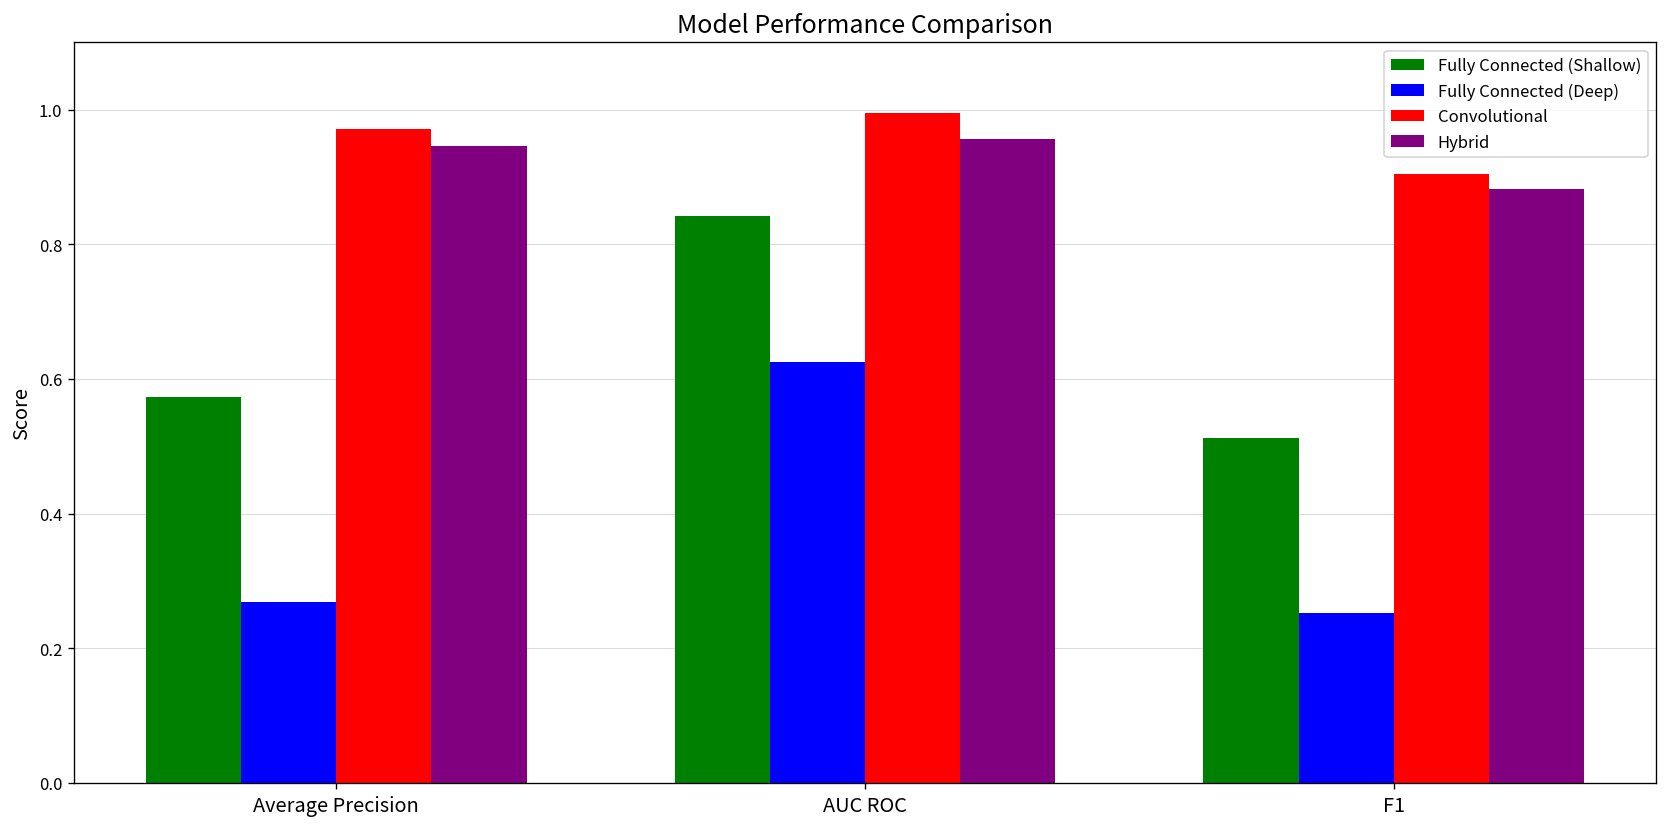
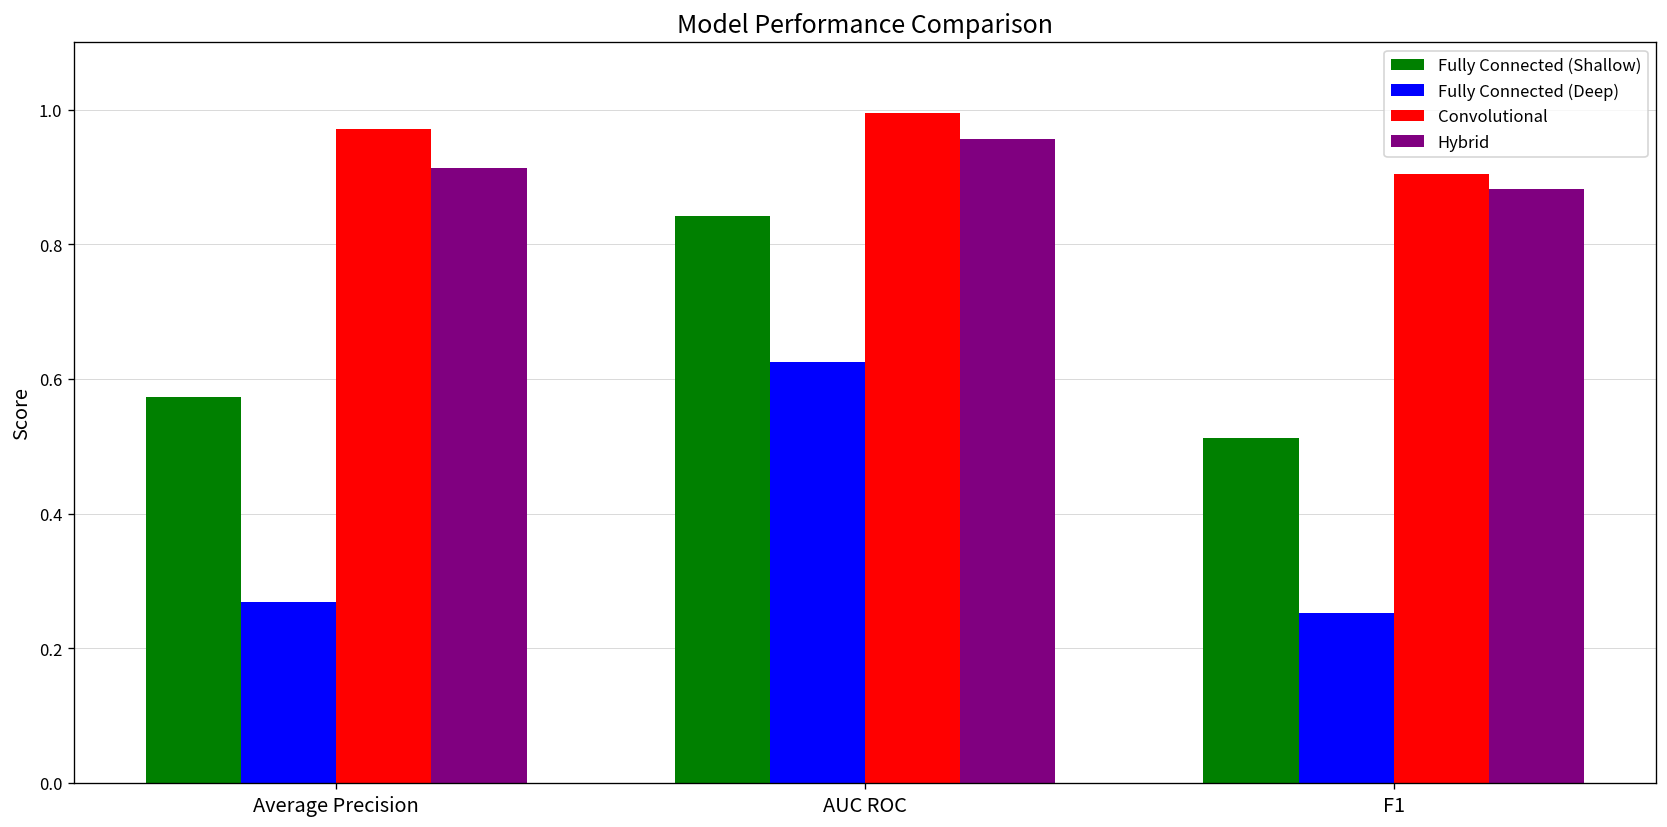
  {
    "Fully Connected (Shallow)": {
      "Average Precision": 0.57,
      "AUC ROC": 0.84,
      "F1": 0.51
    },
    "Fully Connected (Deep)": {
      "Average Precision": 0.27,
      "AUC ROC": 0.63,
      "F1": 0.25
    },
    "Convolutional": {
      "Average Precision": 0.97,
      "AUC ROC": 1.00,
      "F1": 0.90
    },
    "Hybrid": {
-     "Average Precision": 0.95,
+     "Average Precision": 0.91,
      "AUC ROC": 0.96,
      "F1": 0.88
    }
  }
